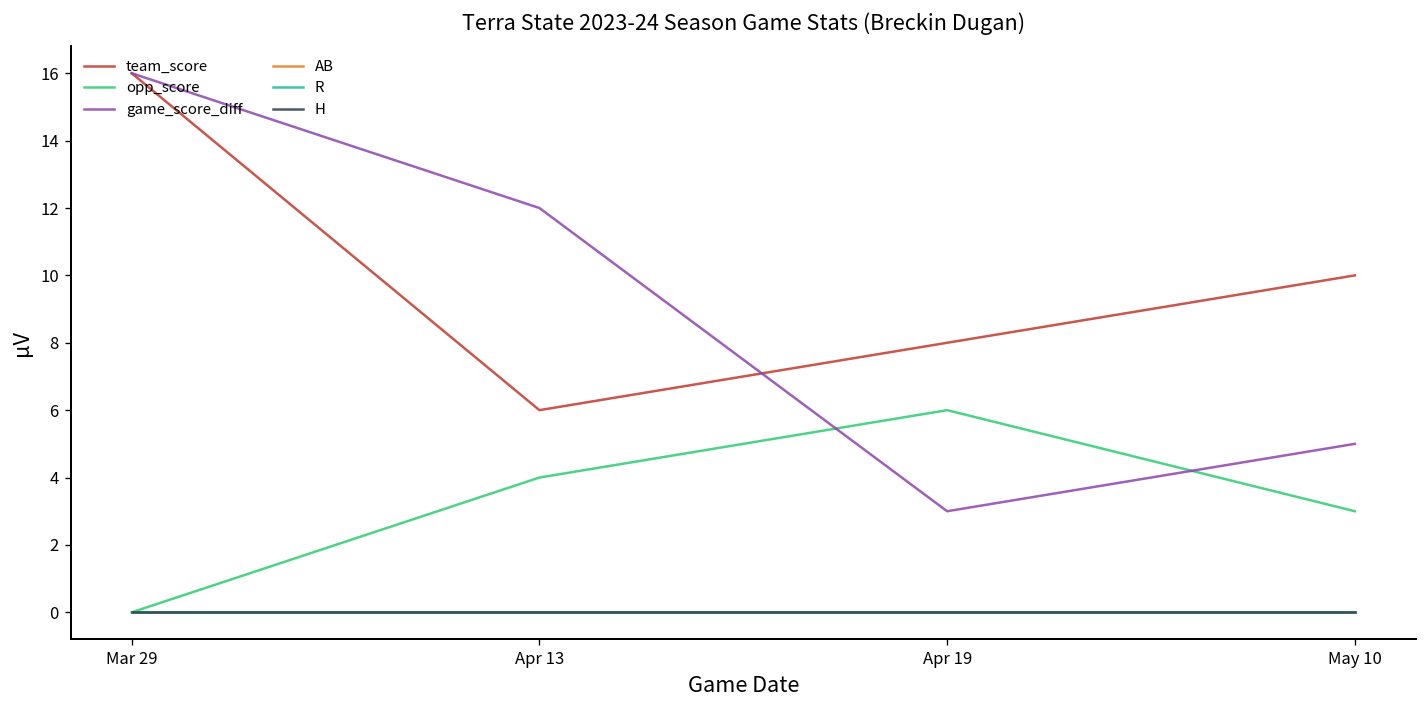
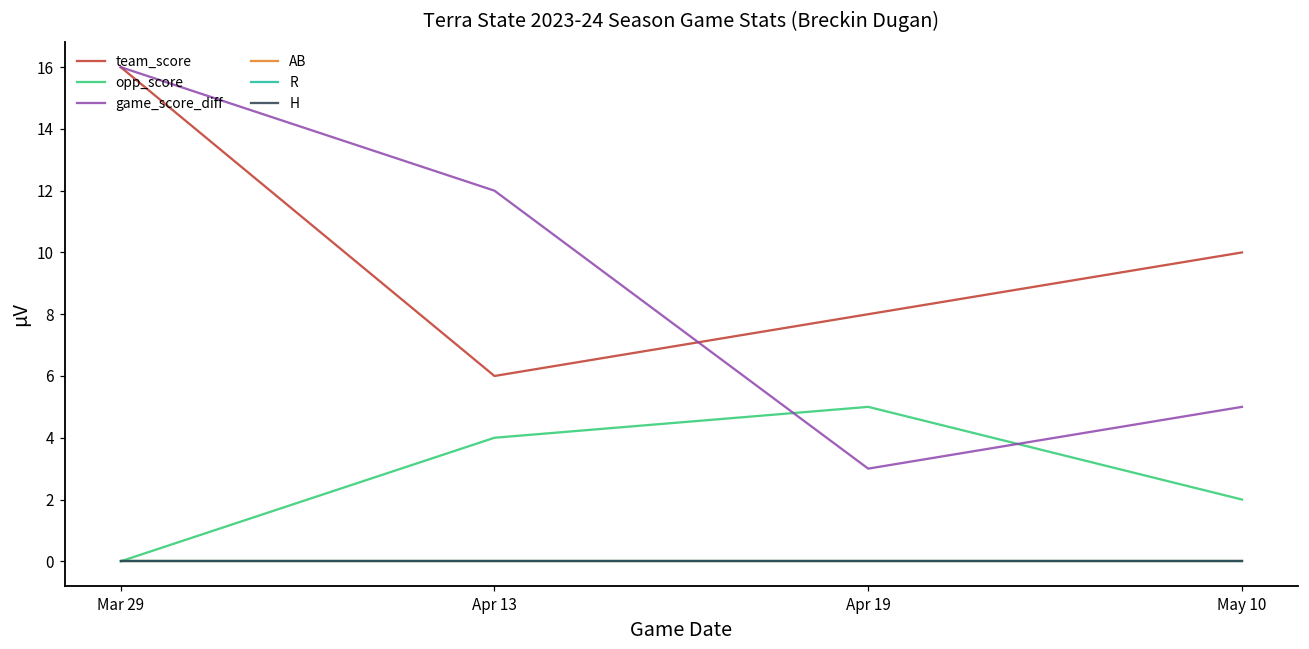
  {
    "team_score": {
      "Apr 13": 6,
      "Apr 19": 8,
      "May 10": 10
    },
    "opp_score": {
      "Apr 13": 4,
-     "Apr 19": 6,
-     "May 10": 3
+     "Apr 19": 5,
+     "May 10": 2
    },
    "game_score_diff": {
      "Apr 13": 12,
      "Apr 19": 3,
      "May 10": 5
    },
    "H": {
      "Apr 13": 0,
      "Apr 19": 0,
      "May 10": 0
    }
  }
